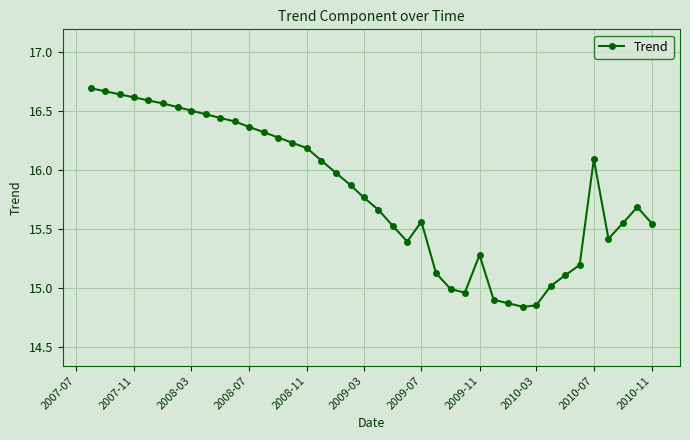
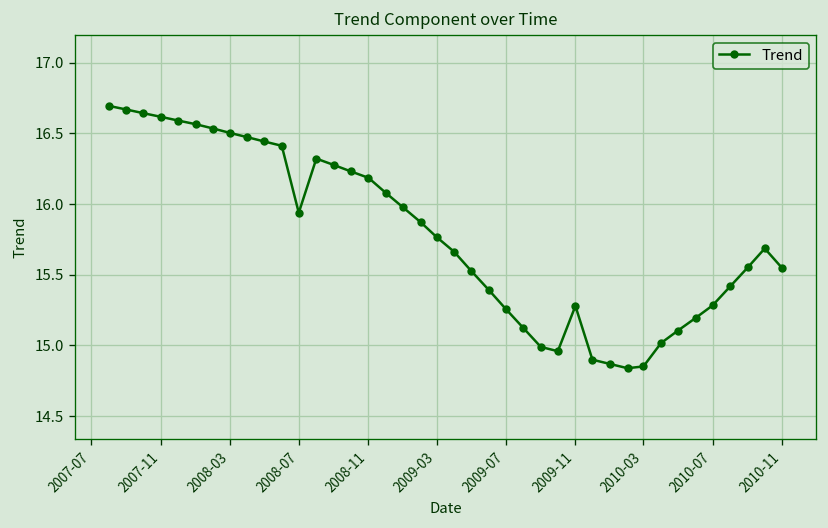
  {
    "2007-11": 16.62,
    "2008-03": 16.50,
-   "2008-07": 16.37,
+   "2008-07": 15.94,
    "2008-11": 16.19,
    "2009-03": 15.77,
-   "2009-07": 15.56,
+   "2009-07": 15.26,
    "2009-11": 15.28,
    "2010-03": 14.85,
-   "2010-07": 16.09,
+   "2010-07": 15.28,
    "2010-11": 15.55
  }
